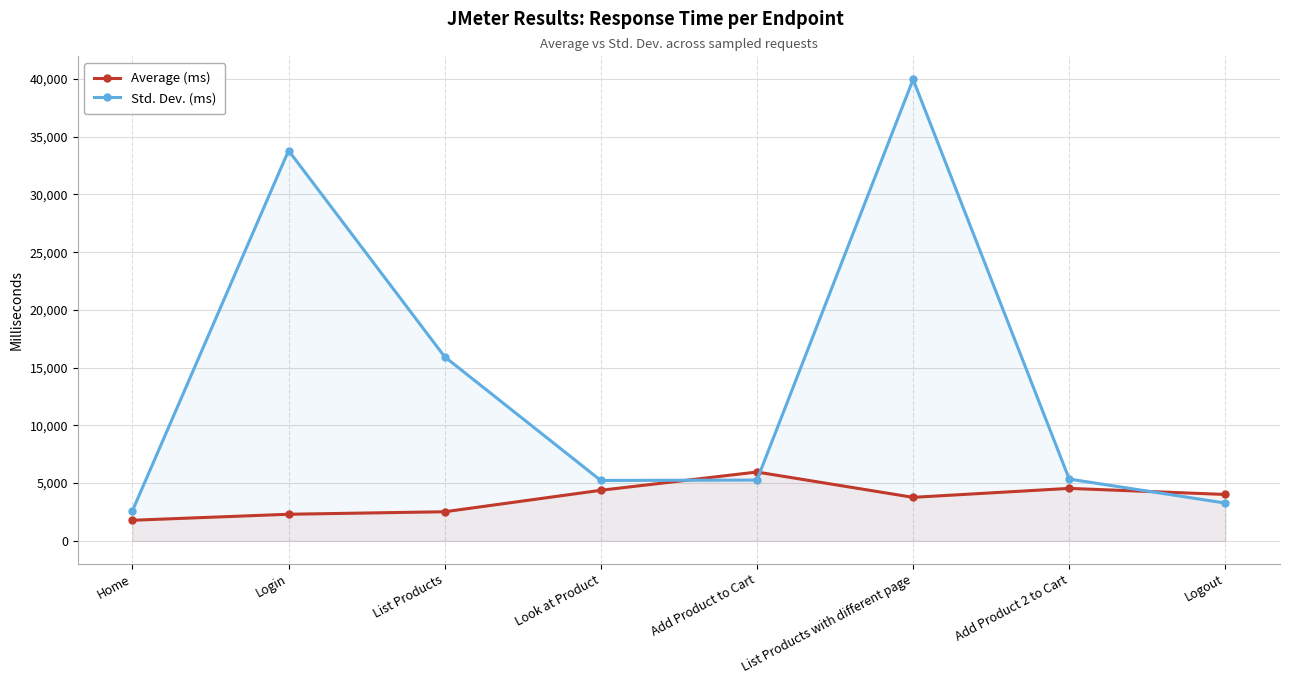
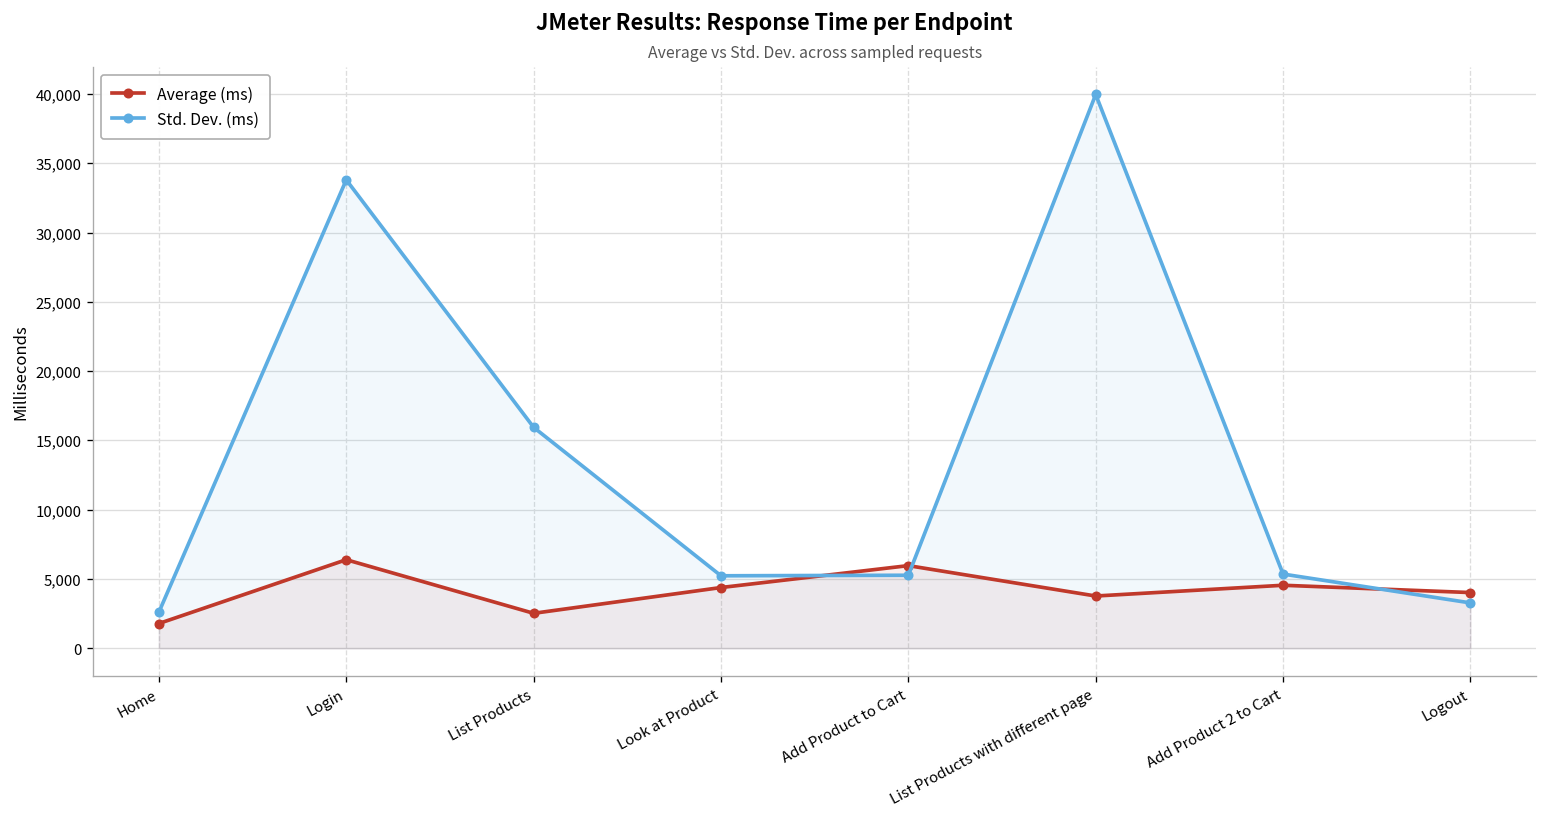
  {
    "Average (ms)": {
      "Home": "1,800",
-     "Login": "2,300",
+     "Login": "6,400",
      "List Products": "2,500",
      "Look at Product": "4,400",
      "Add Product to Cart": "6,000",
      "List Products with different page": "3,800",
      "Add Product 2 to Cart": "4,500",
      "Logout": "4,000"
    },
    "Std. Dev. (ms)": {
      "Home": "2,600",
      "Login": "33,800",
      "List Products": "15,900",
      "Look at Product": "5,200",
      "Add Product to Cart": "5,300",
      "List Products with different page": "40,000",
      "Add Product 2 to Cart": "5,400",
      "Logout": "3,300"
    }
  }
